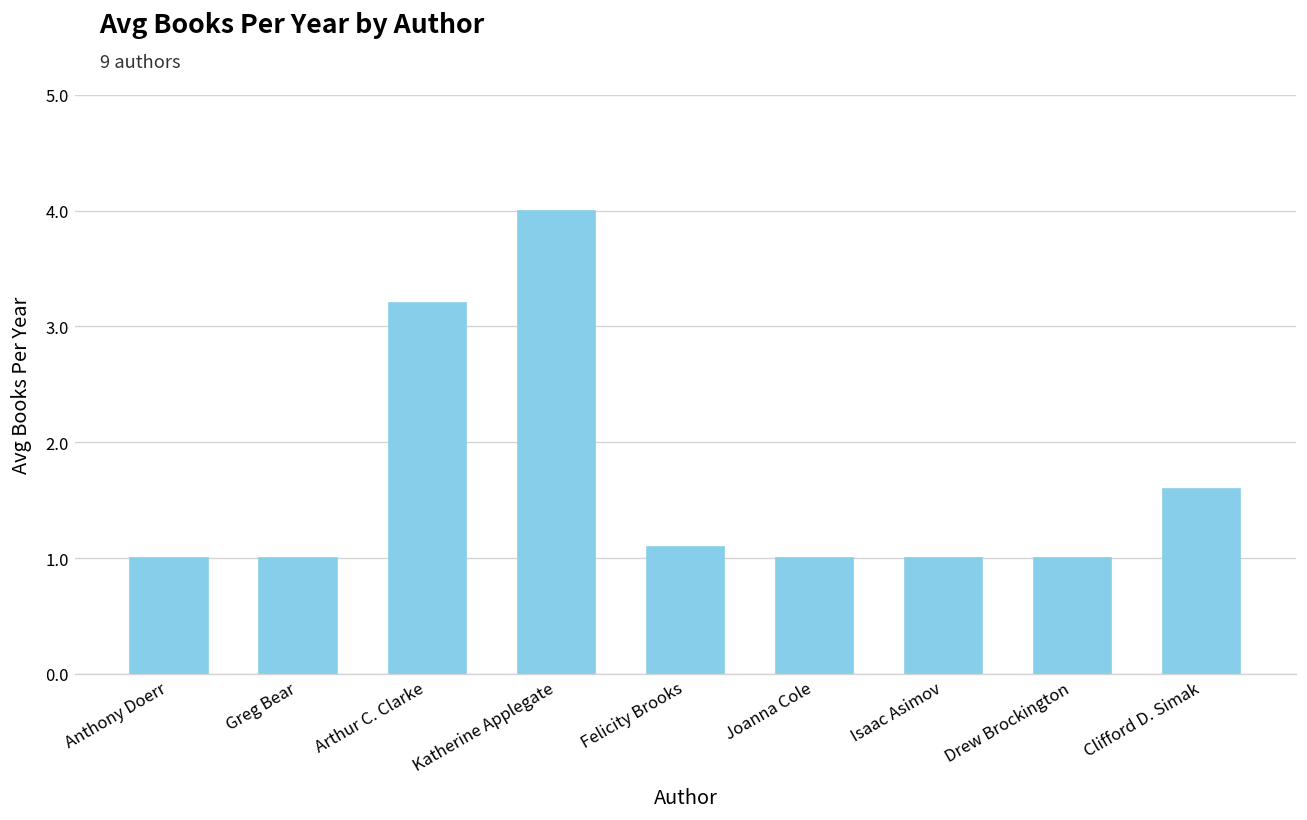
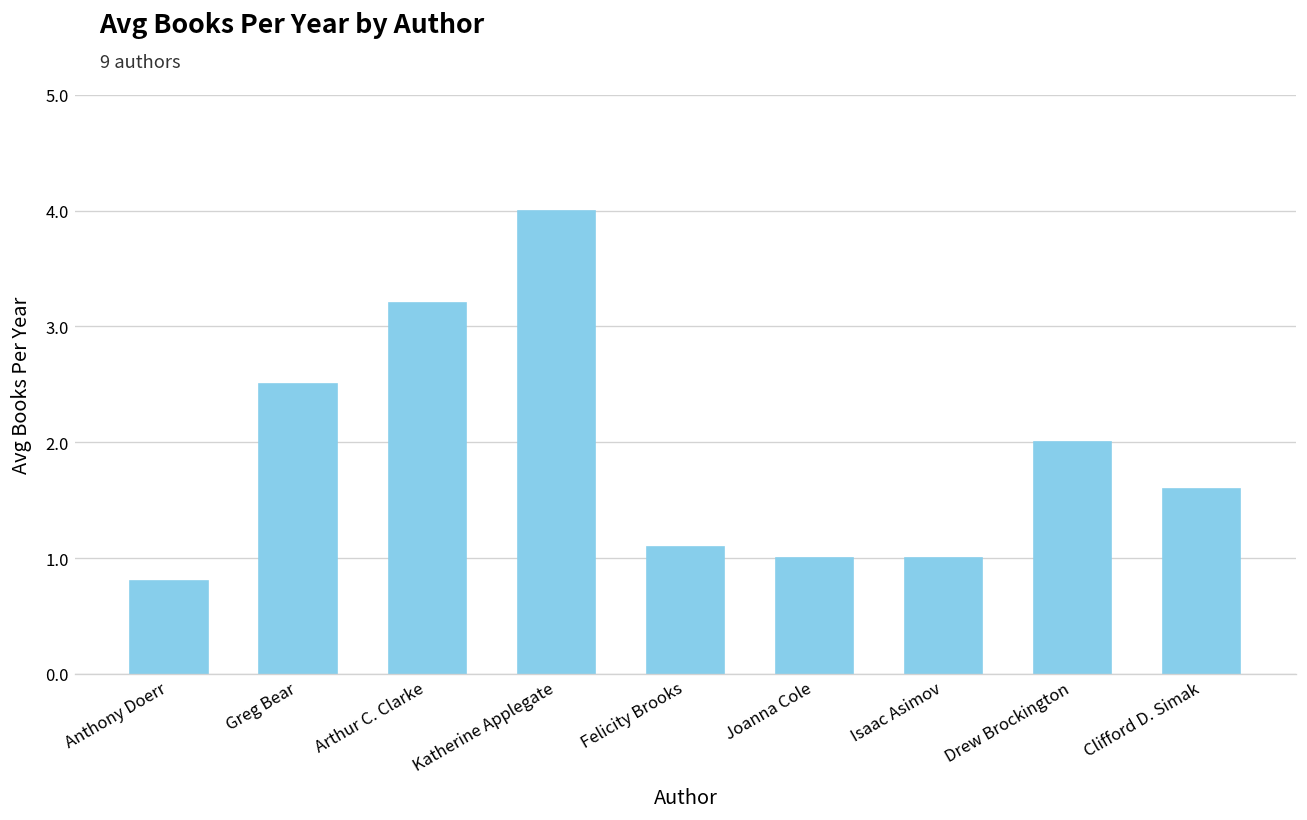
  {
-   "Anthony Doerr": 1.0,
-   "Greg Bear": 1.0,
+   "Anthony Doerr": 0.8,
+   "Greg Bear": 2.5,
    "Arthur C. Clarke": 3.2,
    "Katherine Applegate": 4.0,
    "Felicity Brooks": 1.1,
    "Joanna Cole": 1.0,
    "Isaac Asimov": 1.0,
-   "Drew Brockington": 1,
+   "Drew Brockington": 2,
    "Clifford D. Simak": 1.6
  }
